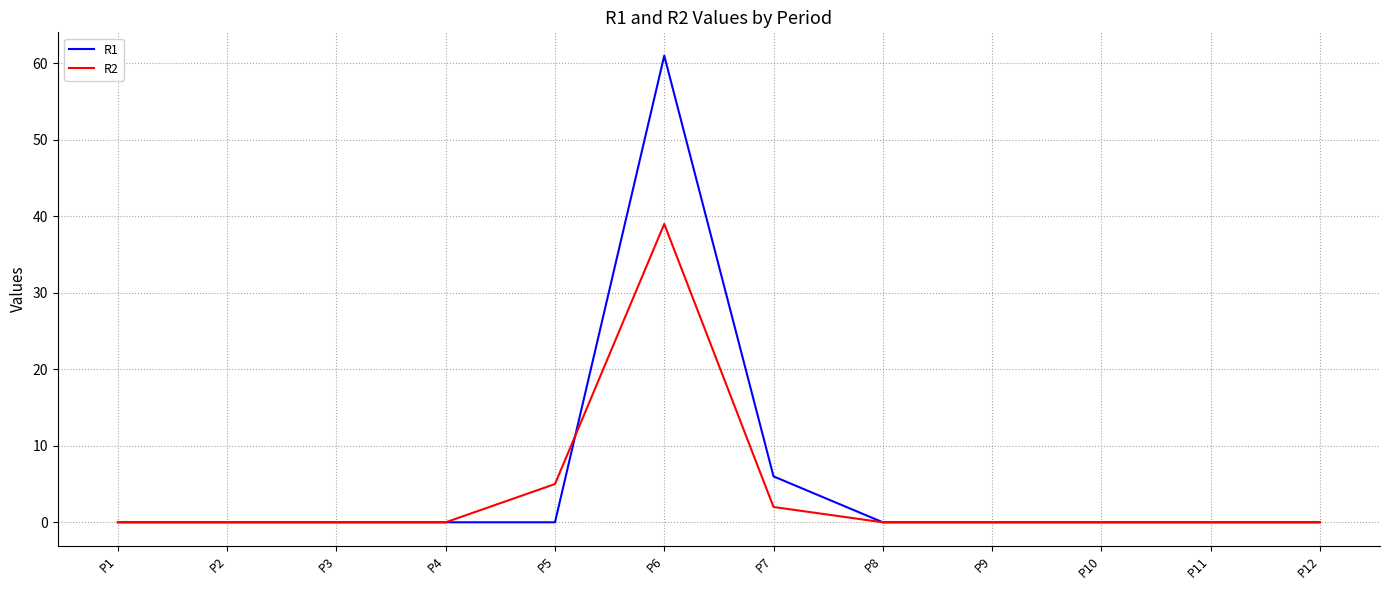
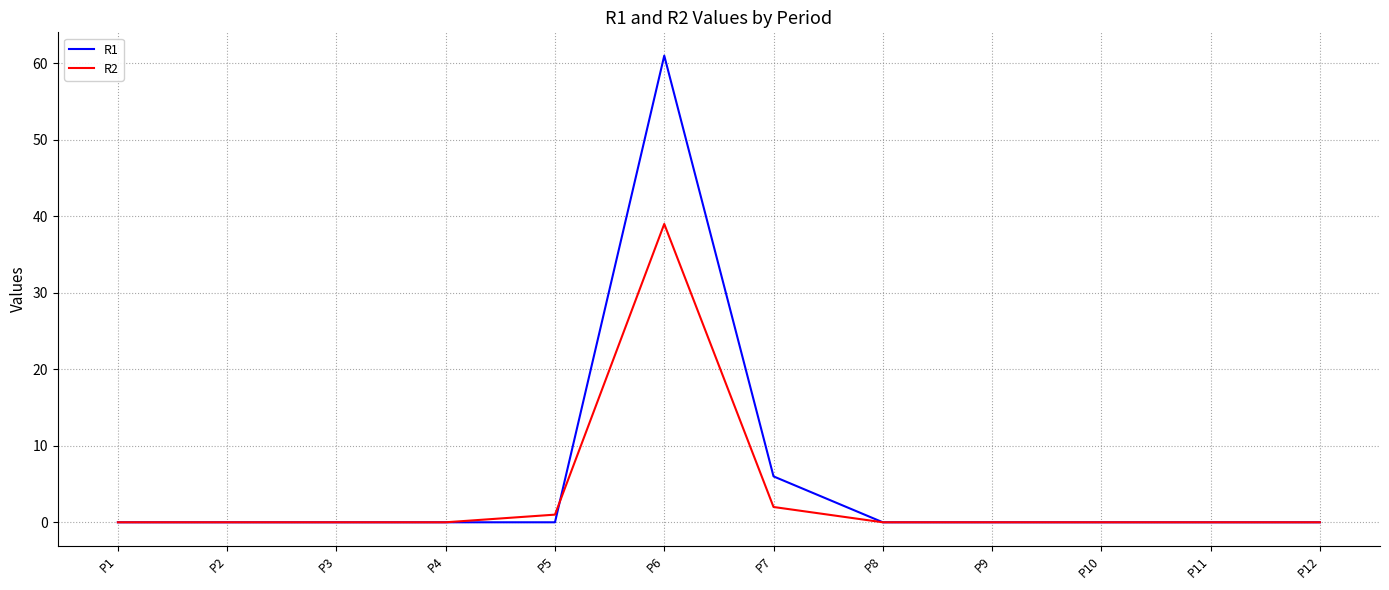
  {
    "R1": {
      "P5": 0,
      "P6": 61,
      "P7": 6
    },
    "R2": {
-     "P5": 5,
+     "P5": 1,
      "P6": 39,
      "P7": 2
    }
  }
